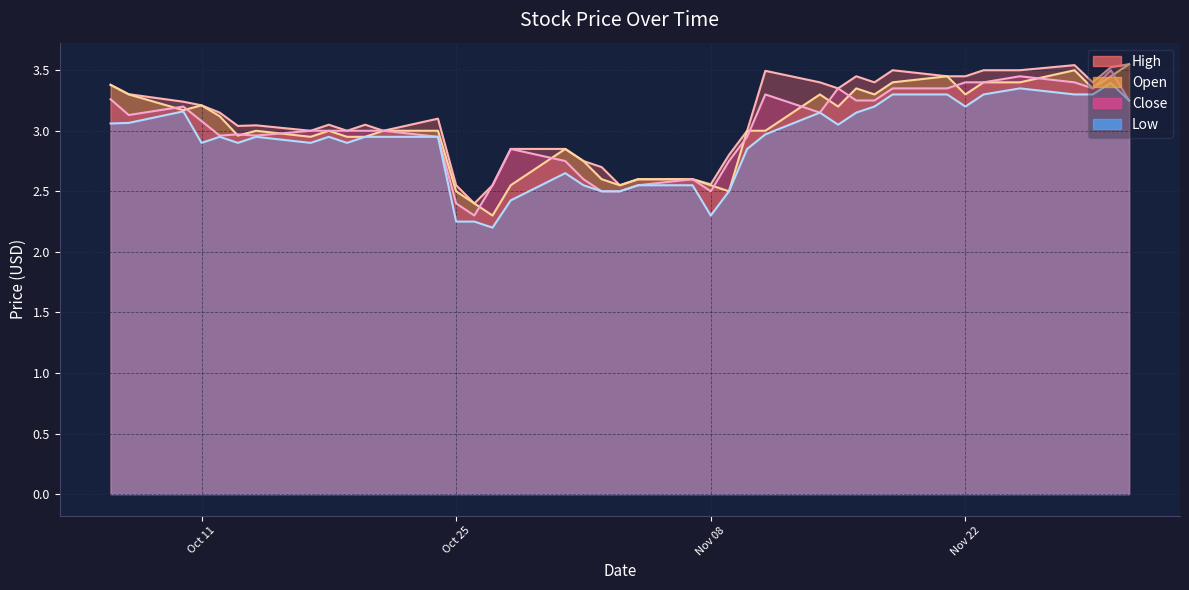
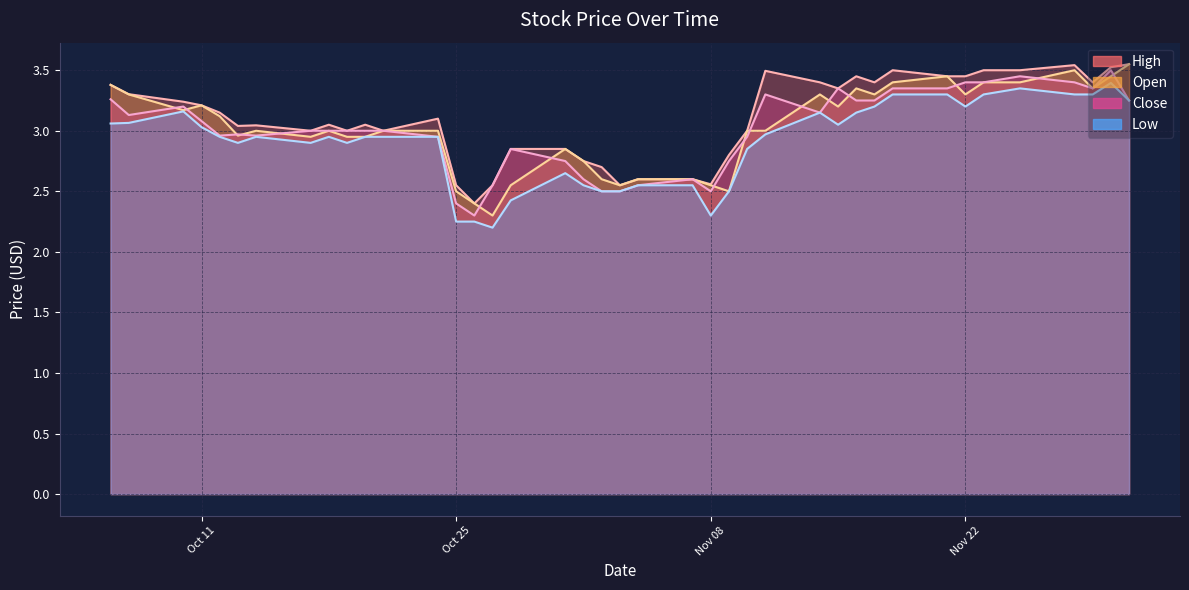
  {
    "Low": {
-     "Oct 11": 2.90,
+     "Oct 11": 3.03,
      "Oct 25": 2.25,
      "Nov 08": 2.30,
      "Nov 22": 3.20
    }
  }
